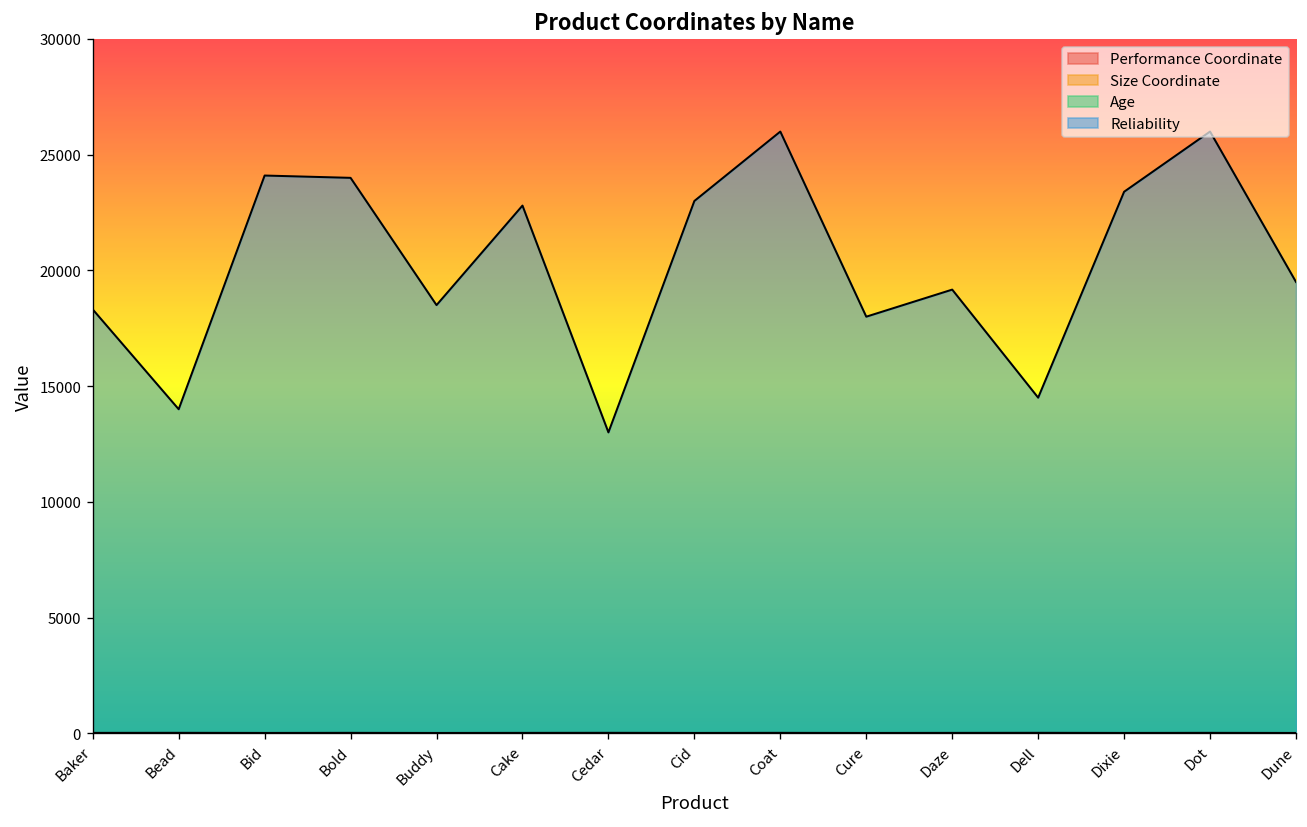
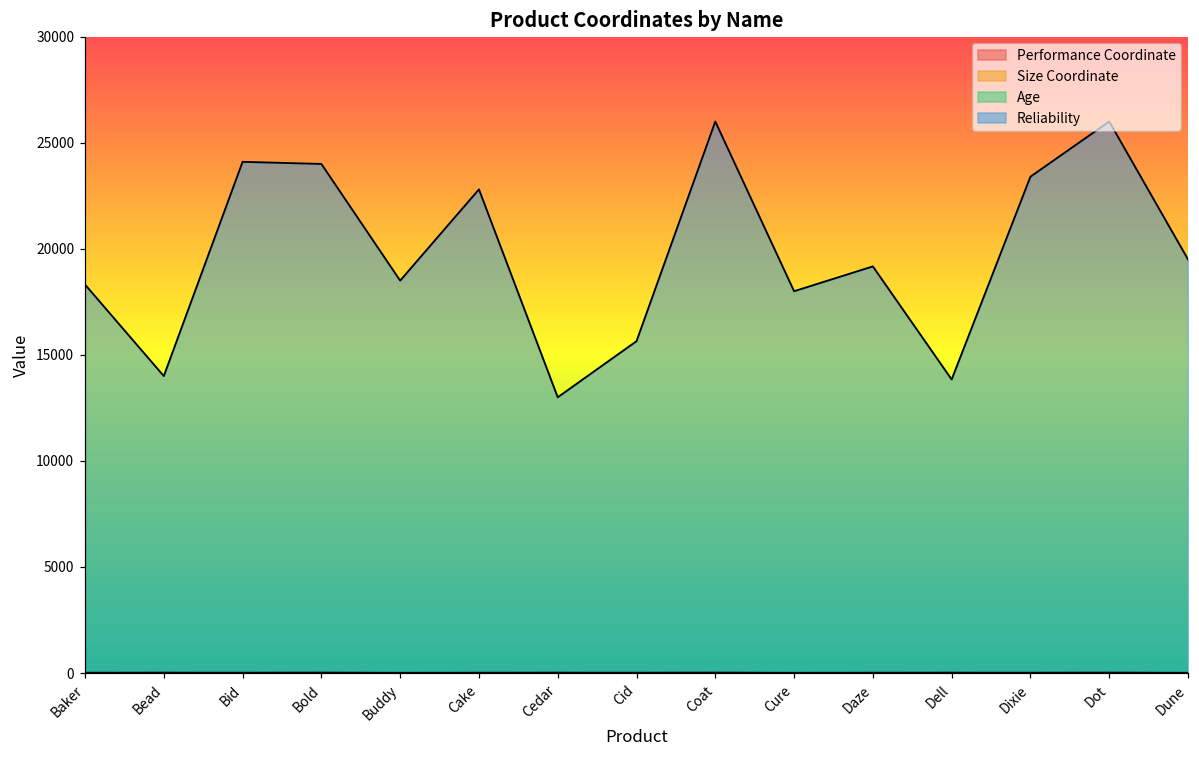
  {
    "Age": {
      "Baker": 0,
      "Bead": 0,
      "Bid": 0,
      "Bold": 0,
      "Buddy": 0,
      "Cake": 0,
      "Cedar": 0,
      "Cid": 0,
      "Coat": 0,
      "Cure": 0,
      "Daze": 0,
      "Dell": 0,
      "Dixie": 0,
      "Dot": 0,
      "Dune": 0
    },
    "Reliability": {
      "Baker": 18300,
      "Bead": 14000,
      "Bid": 24100,
      "Bold": 24000,
      "Buddy": 18500,
      "Cake": 22800,
      "Cedar": 13000,
-     "Cid": 23000,
+     "Cid": 15600,
      "Coat": 26000,
      "Cure": 18000,
      "Daze": 19200,
-     "Dell": 14500,
+     "Dell": 13800,
      "Dixie": 23400,
      "Dune": 19500
    }
  }
